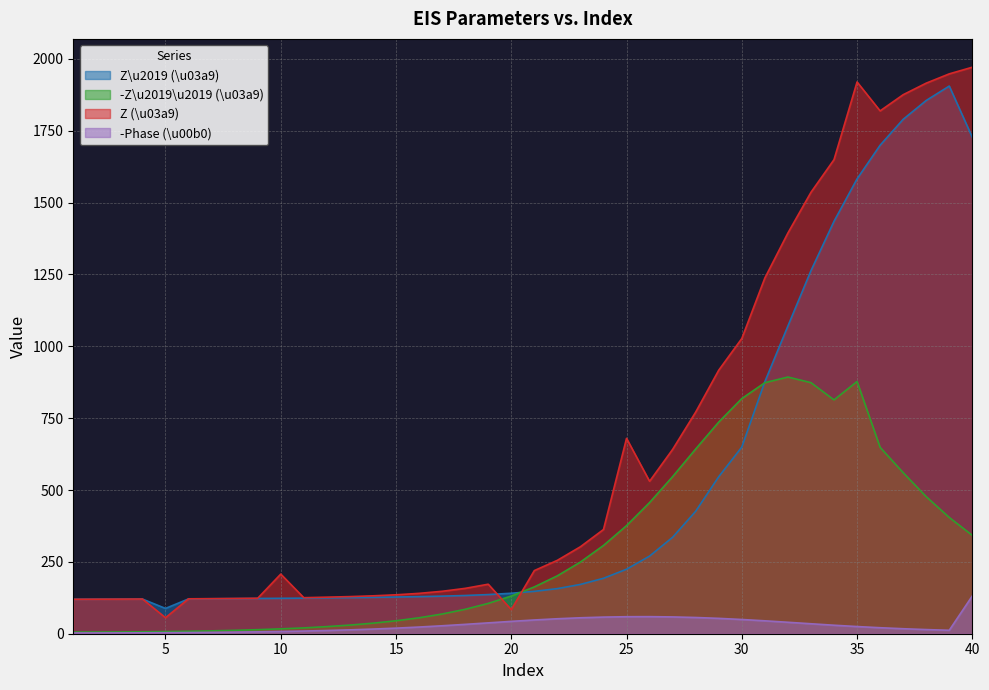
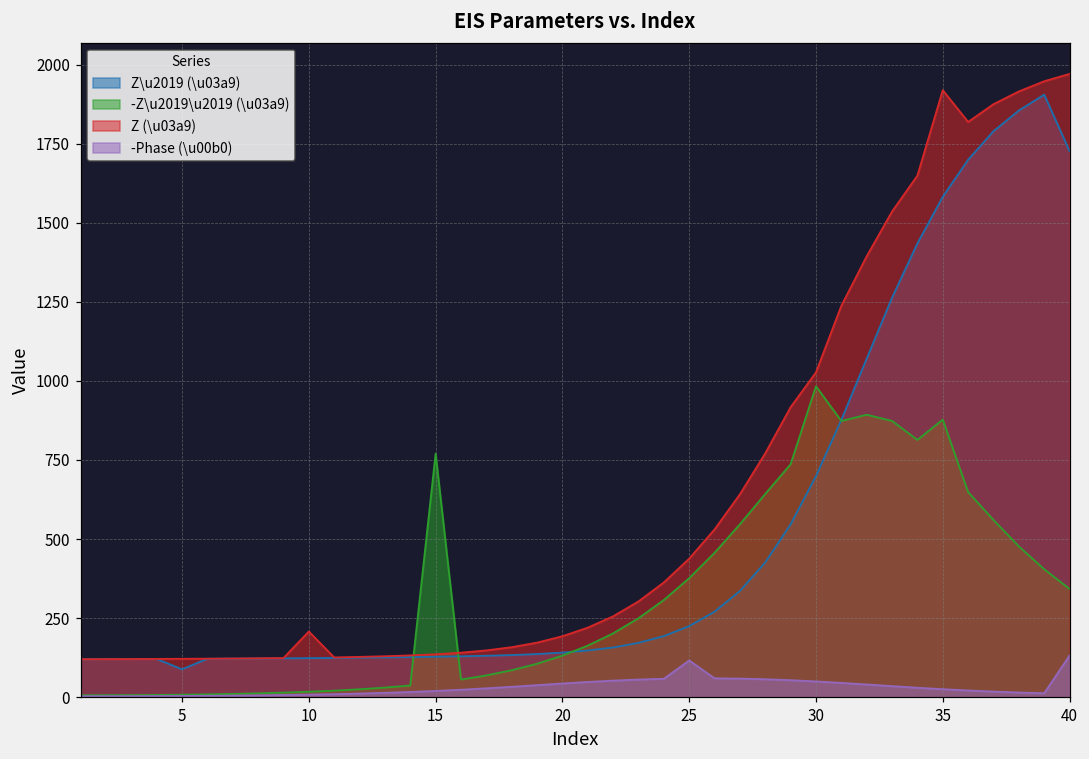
  {
    "Z\\u2019 (\\u03a9)": {
      "5": 90,
      "10": 120,
      "20": 140,
      "25": 220,
-     "30": 650,
+     "30": 700,
      "35": 1580,
      "40": 1730
    },
    "-Z\\u2019\\u2019 (\\u03a9)": {
      "10": 20,
-     "15": 50,
+     "15": 770,
      "20": 130,
      "25": 380,
-     "30": 820,
+     "30": 980,
      "35": 880,
      "40": 340
    },
    "Z (\\u03a9)": {
-     "5": 60,
+     "5": 120,
      "10": 210,
-     "20": 80,
-     "25": 680,
+     "20": 190,
+     "25": 440,
      "30": 1030,
      "35": 1920,
      "40": 1970
    },
    "-Phase (\\u00b0)": {
      "10": 10,
      "15": 20,
      "20": 40,
-     "25": 60,
+     "25": 120,
      "30": 50,
      "35": 20,
      "40": 130
    }
  }
